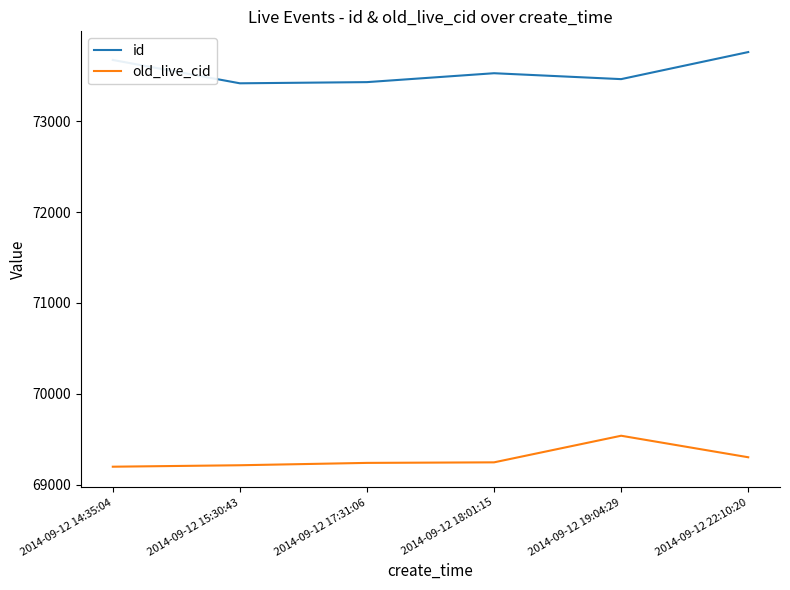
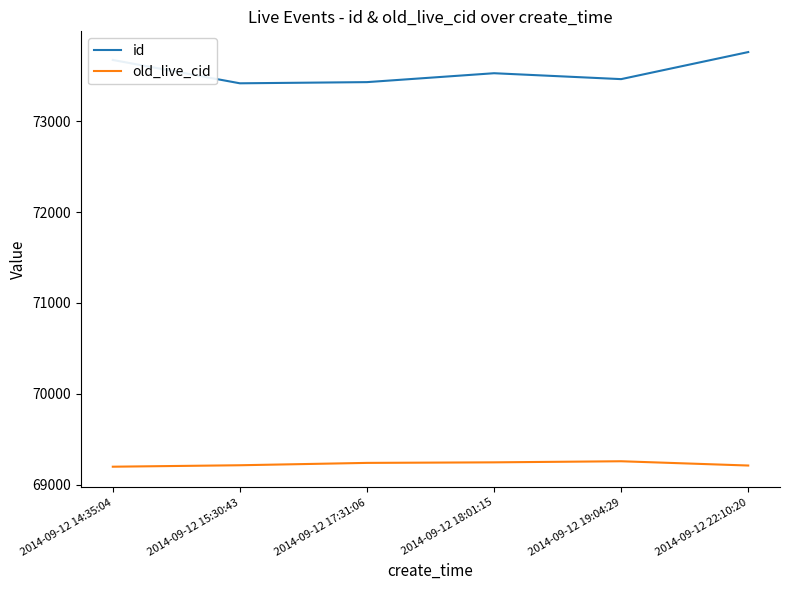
  {
    "id": {
      "2014-09-12 15:30:43": 73400,
      "2014-09-12 17:31:06": 73400,
      "2014-09-12 18:01:15": 73500,
      "2014-09-12 19:04:29": 73500,
      "2014-09-12 22:10:20": 73800
    },
    "old_live_cid": {
      "2014-09-12 14:35:04": 69200,
      "2014-09-12 15:30:43": 69200,
      "2014-09-12 17:31:06": 69200,
      "2014-09-12 18:01:15": 69200,
-     "2014-09-12 19:04:29": 69500,
-     "2014-09-12 22:10:20": 69300
+     "2014-09-12 19:04:29": 69300,
+     "2014-09-12 22:10:20": 69200
    }
  }
